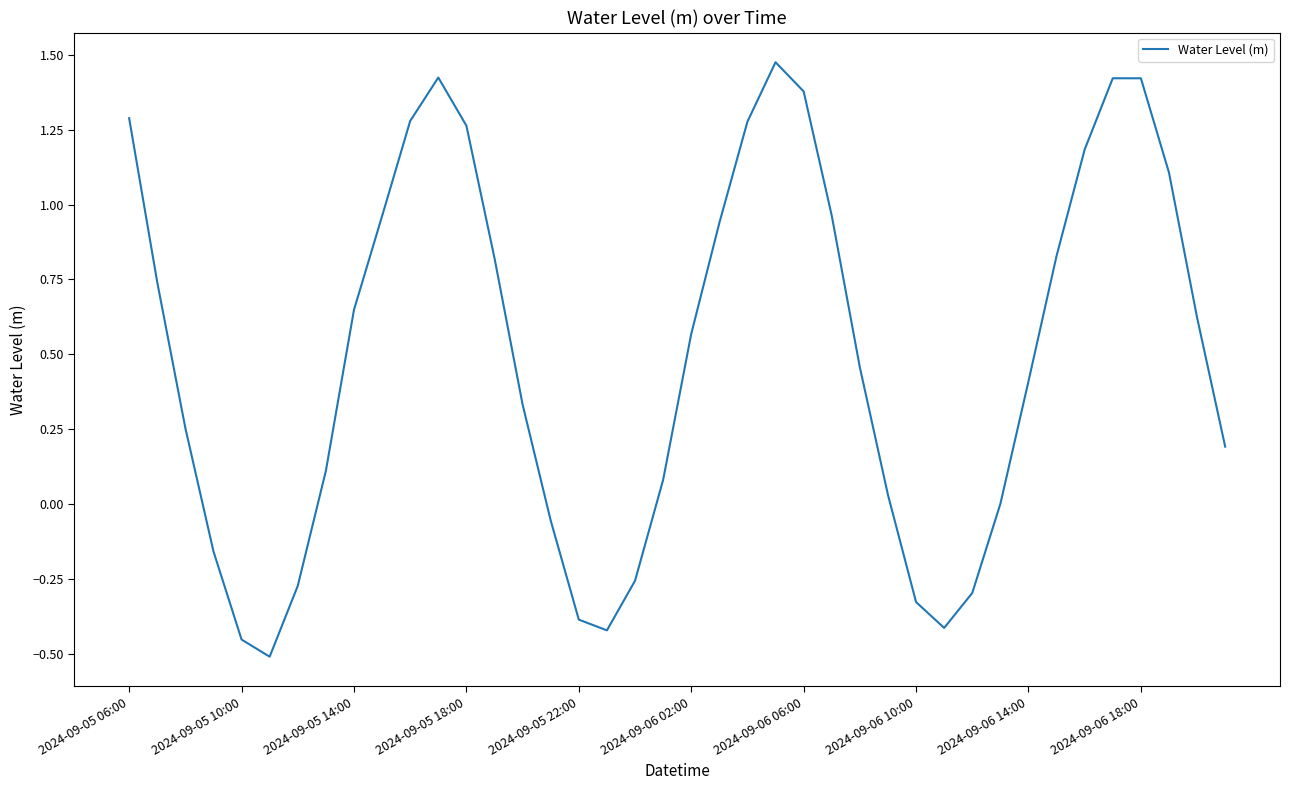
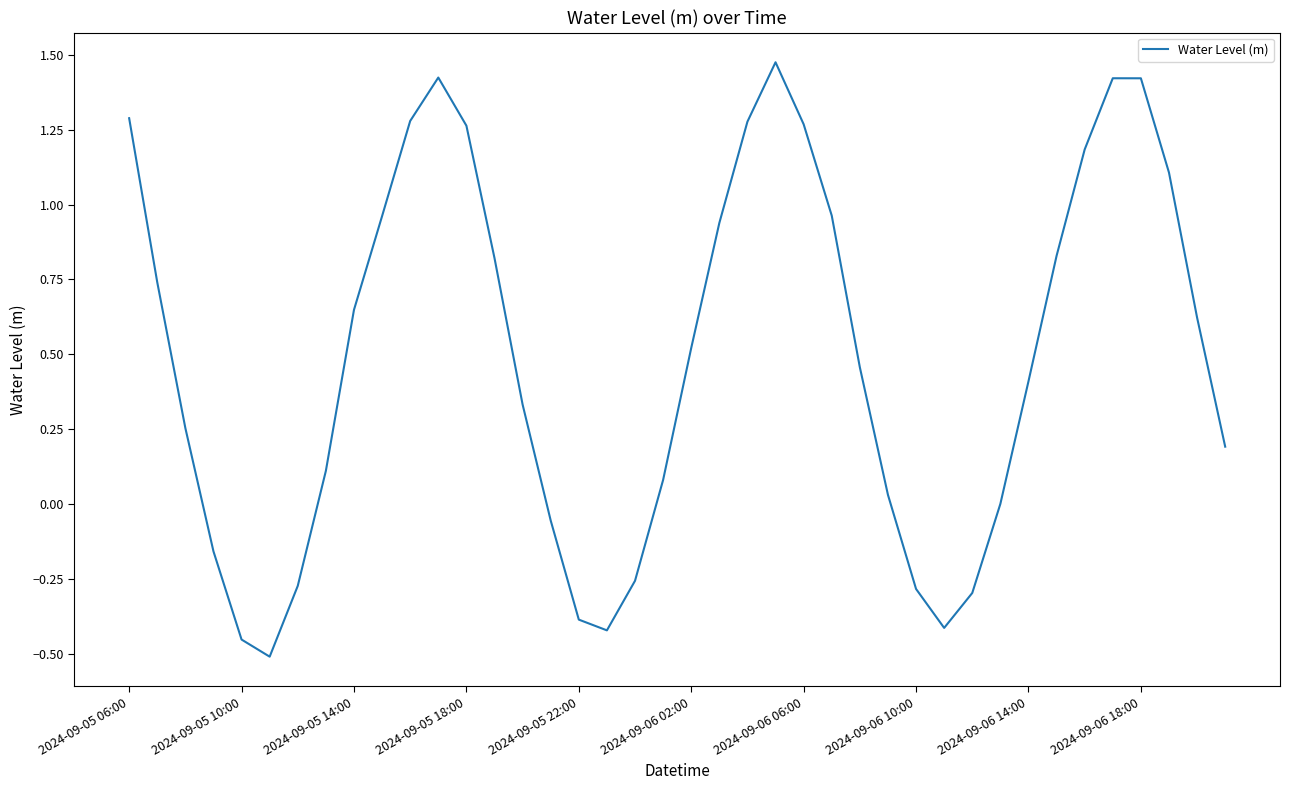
  {
    "2024-09-05 06:00": 1.29,
    "2024-09-05 10:00": -0.45,
    "2024-09-05 14:00": 0.65,
    "2024-09-05 18:00": 1.26,
    "2024-09-05 22:00": -0.39,
-   "2024-09-06 02:00": 0.57,
-   "2024-09-06 06:00": 1.38,
-   "2024-09-06 10:00": -0.33,
+   "2024-09-06 02:00": 0.52,
+   "2024-09-06 06:00": 1.27,
+   "2024-09-06 10:00": -0.28,
    "2024-09-06 14:00": 0.41,
    "2024-09-06 18:00": 1.42
  }
